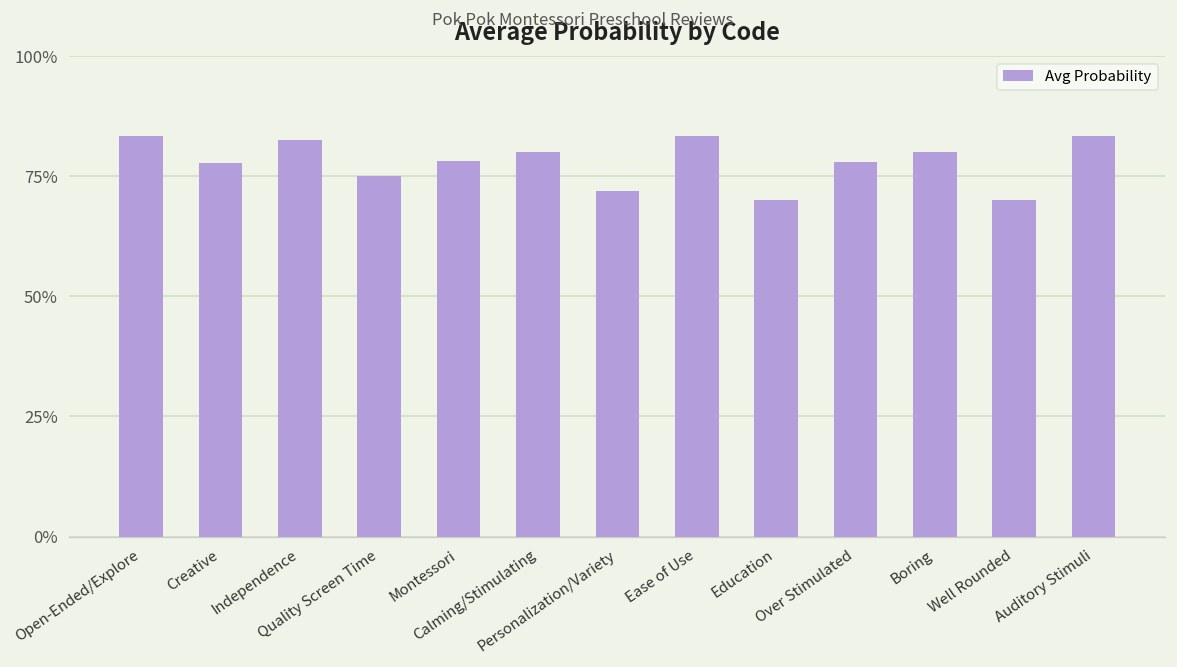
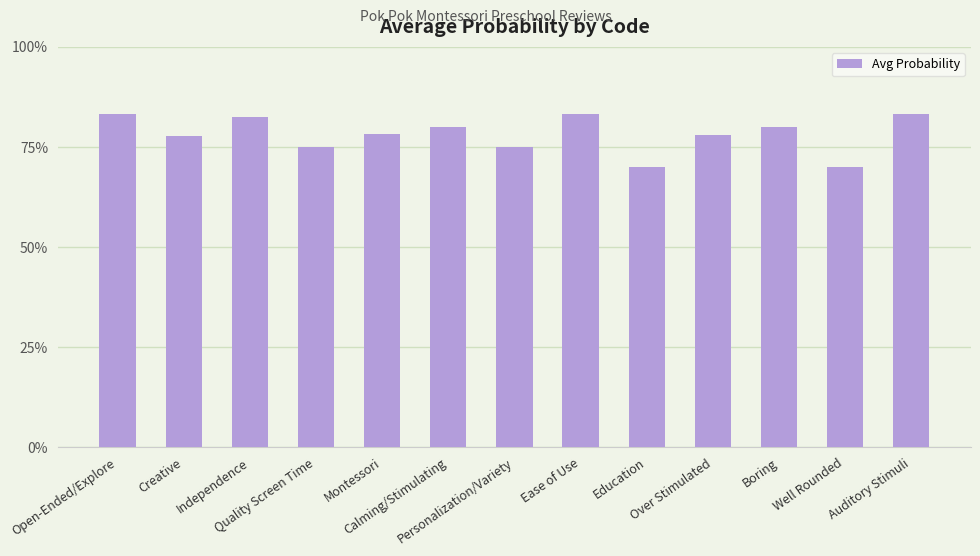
  {
    "Open-Ended/Explore": "83%",
    "Creative": "78%",
    "Independence": "83%",
    "Quality Screen Time": "75%",
    "Montessori": "78%",
    "Calming/Stimulating": "80%",
-   "Personalization/Variety": "72%",
+   "Personalization/Variety": "75%",
    "Ease of Use": "83%",
    "Education": "70%",
    "Over Stimulated": "78%",
    "Boring": "80%",
    "Well Rounded": "70%",
    "Auditory Stimuli": "83%"
  }
